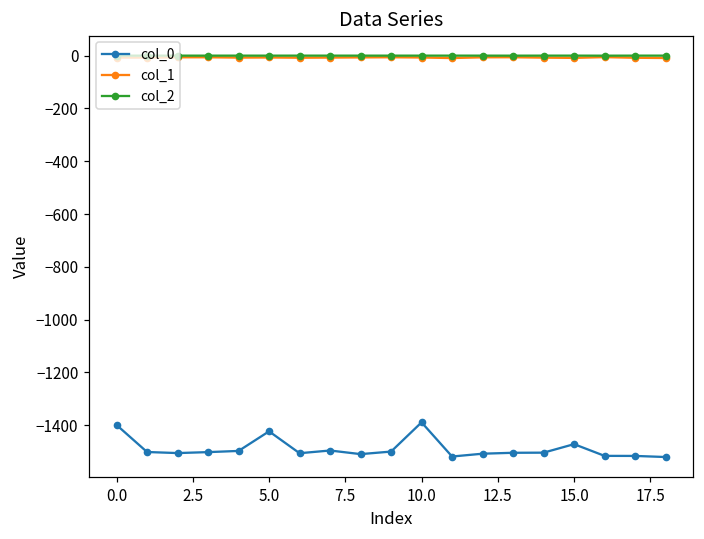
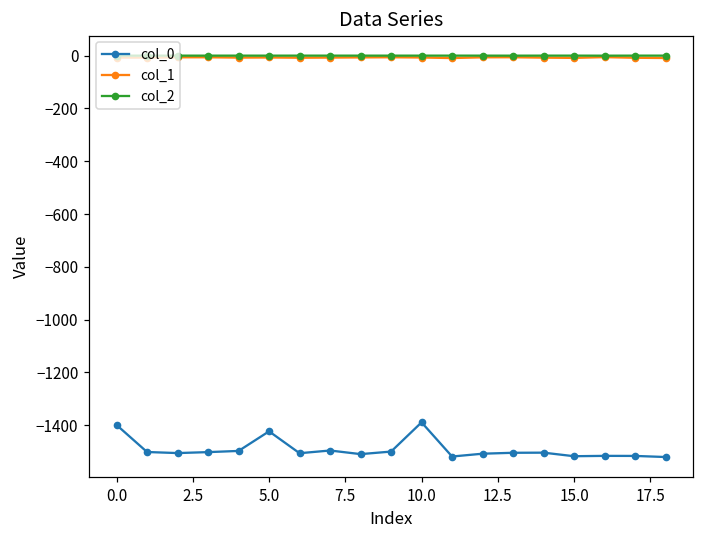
  {
    "col_0": {
      "0.0": -1400,
      "5.0": -1420,
      "10.0": -1390,
-     "15.0": -1470
+     "15.0": -1520
    }
  }
